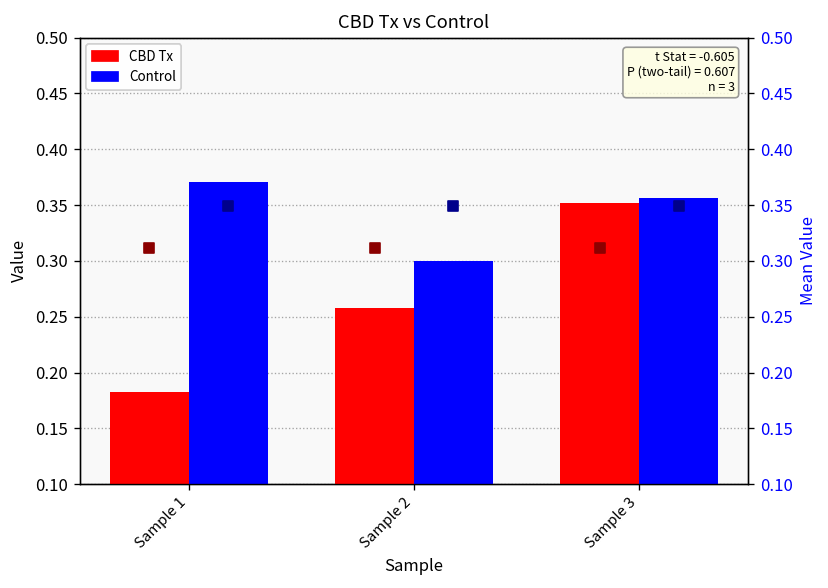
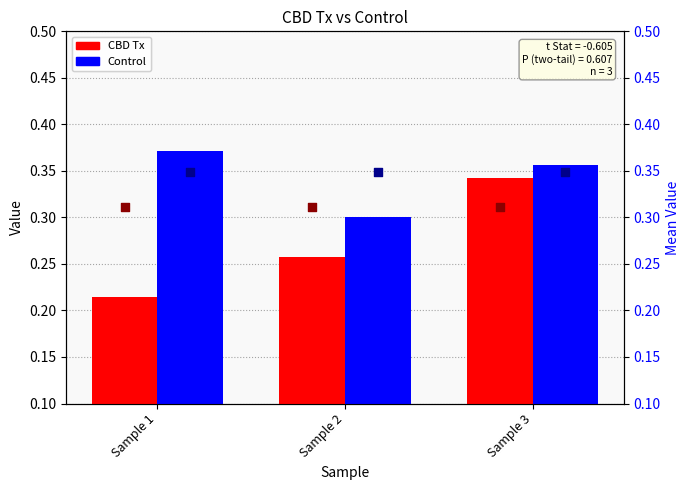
  {
    "CBD Tx": {
-     "Sample 1": 0.18,
+     "Sample 1": 0.21,
      "Sample 2": 0.26,
-     "Sample 3": 0.35
+     "Sample 3": 0.34
    },
    "Control": {
      "Sample 1": 0.37,
      "Sample 2": 0.30,
      "Sample 3": 0.36
    }
  }
